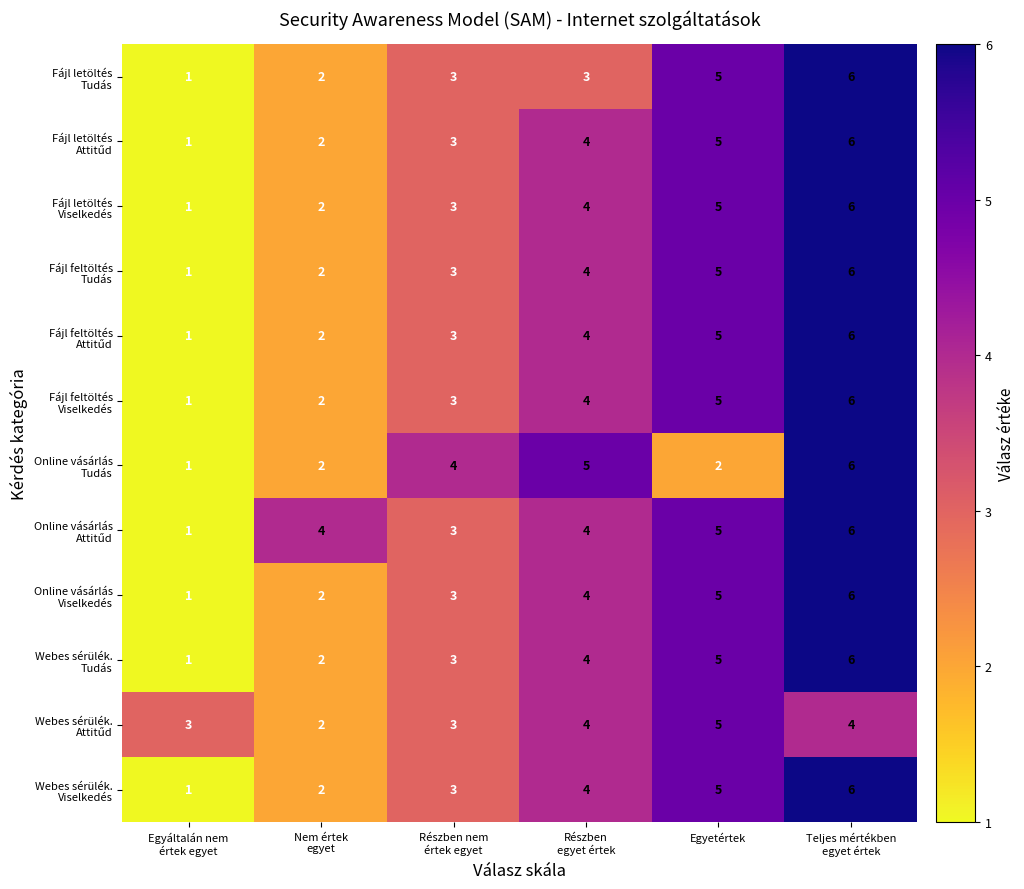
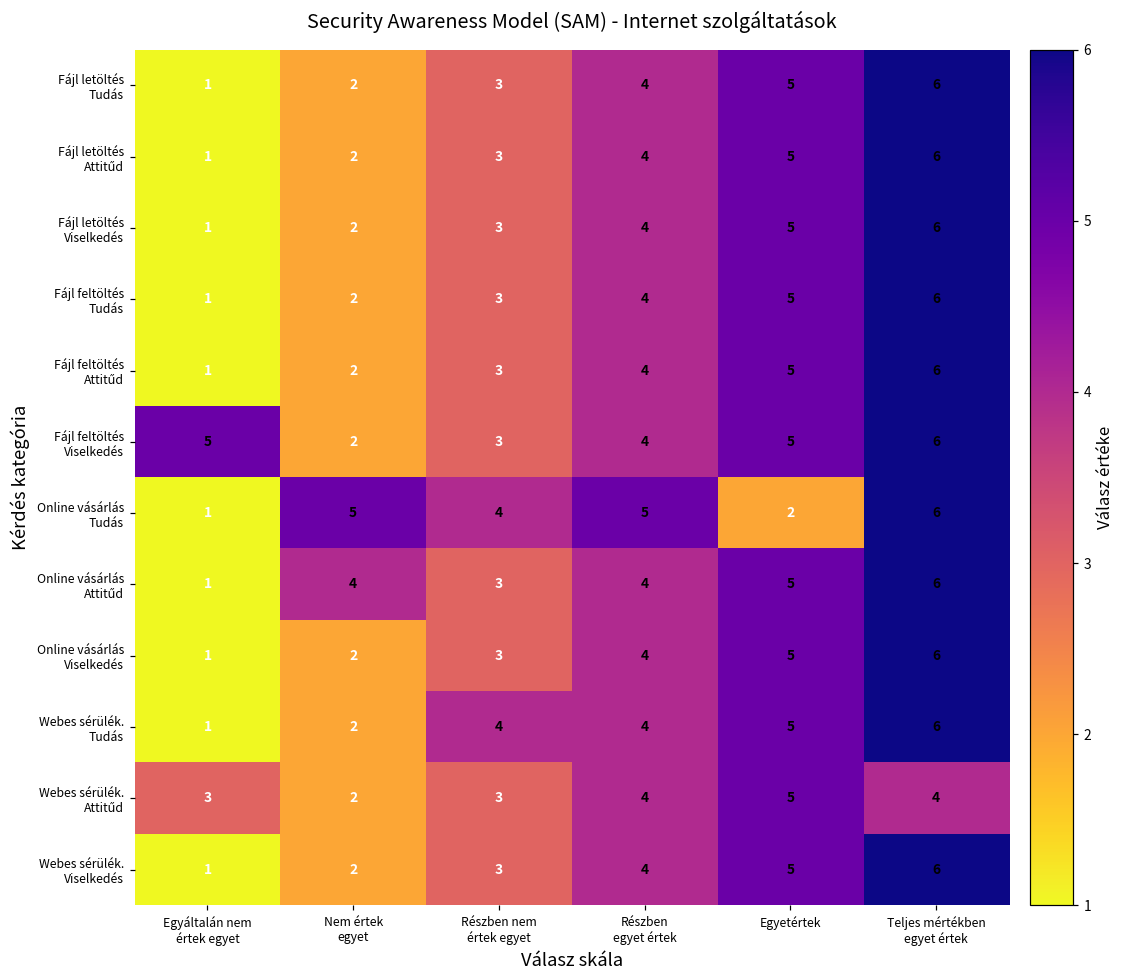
  {
    "Fájl letöltés Tudás": {
      "Egyáltalán nem értek egyet": 1,
      "Nem értek egyet": 2,
      "Részben nem értek egyet": 3,
-     "Részben egyet értek": 3,
+     "Részben egyet értek": 4,
      "Egyetértek": 5,
      "Teljes mértékben egyet értek": 6
    },
    "Fájl letöltés Attitűd": {
      "Egyáltalán nem értek egyet": 1,
      "Nem értek egyet": 2,
      "Részben nem értek egyet": 3,
      "Részben egyet értek": 4,
      "Egyetértek": 5,
      "Teljes mértékben egyet értek": 6
    },
    "Fájl letöltés Viselkedés": {
      "Egyáltalán nem értek egyet": 1,
      "Nem értek egyet": 2,
      "Részben nem értek egyet": 3,
      "Részben egyet értek": 4,
      "Egyetértek": 5,
      "Teljes mértékben egyet értek": 6
    },
    "Fájl feltöltés Tudás": {
      "Egyáltalán nem értek egyet": 1,
      "Nem értek egyet": 2,
      "Részben nem értek egyet": 3,
      "Részben egyet értek": 4,
      "Egyetértek": 5,
      "Teljes mértékben egyet értek": 6
    },
    "Fájl feltöltés Attitűd": {
      "Egyáltalán nem értek egyet": 1,
      "Nem értek egyet": 2,
      "Részben nem értek egyet": 3,
      "Részben egyet értek": 4,
      "Egyetértek": 5,
      "Teljes mértékben egyet értek": 6
    },
    "Fájl feltöltés Viselkedés": {
-     "Egyáltalán nem értek egyet": 1,
+     "Egyáltalán nem értek egyet": 5,
      "Nem értek egyet": 2,
      "Részben nem értek egyet": 3,
      "Részben egyet értek": 4,
      "Egyetértek": 5,
      "Teljes mértékben egyet értek": 6
    },
    "Online vásárlás Tudás": {
      "Egyáltalán nem értek egyet": 1,
-     "Nem értek egyet": 2,
+     "Nem értek egyet": 5,
      "Részben nem értek egyet": 4,
      "Részben egyet értek": 5,
      "Egyetértek": 2,
      "Teljes mértékben egyet értek": 6
    },
    "Online vásárlás Attitűd": {
      "Egyáltalán nem értek egyet": 1,
      "Nem értek egyet": 4,
      "Részben nem értek egyet": 3,
      "Részben egyet értek": 4,
      "Egyetértek": 5,
      "Teljes mértékben egyet értek": 6
    },
    "Online vásárlás Viselkedés": {
      "Egyáltalán nem értek egyet": 1,
      "Nem értek egyet": 2,
      "Részben nem értek egyet": 3,
      "Részben egyet értek": 4,
      "Egyetértek": 5,
      "Teljes mértékben egyet értek": 6
    },
    "Webes sérülék. Tudás": {
      "Egyáltalán nem értek egyet": 1,
      "Nem értek egyet": 2,
-     "Részben nem értek egyet": 3,
+     "Részben nem értek egyet": 4,
      "Részben egyet értek": 4,
      "Egyetértek": 5,
      "Teljes mértékben egyet értek": 6
    },
    "Webes sérülék. Attitűd": {
      "Egyáltalán nem értek egyet": 3,
      "Nem értek egyet": 2,
      "Részben nem értek egyet": 3,
      "Részben egyet értek": 4,
      "Egyetértek": 5,
      "Teljes mértékben egyet értek": 4
    },
    "Webes sérülék. Viselkedés": {
      "Egyáltalán nem értek egyet": 1,
      "Nem értek egyet": 2,
      "Részben nem értek egyet": 3,
      "Részben egyet értek": 4,
      "Egyetértek": 5,
      "Teljes mértékben egyet értek": 6
    }
  }
